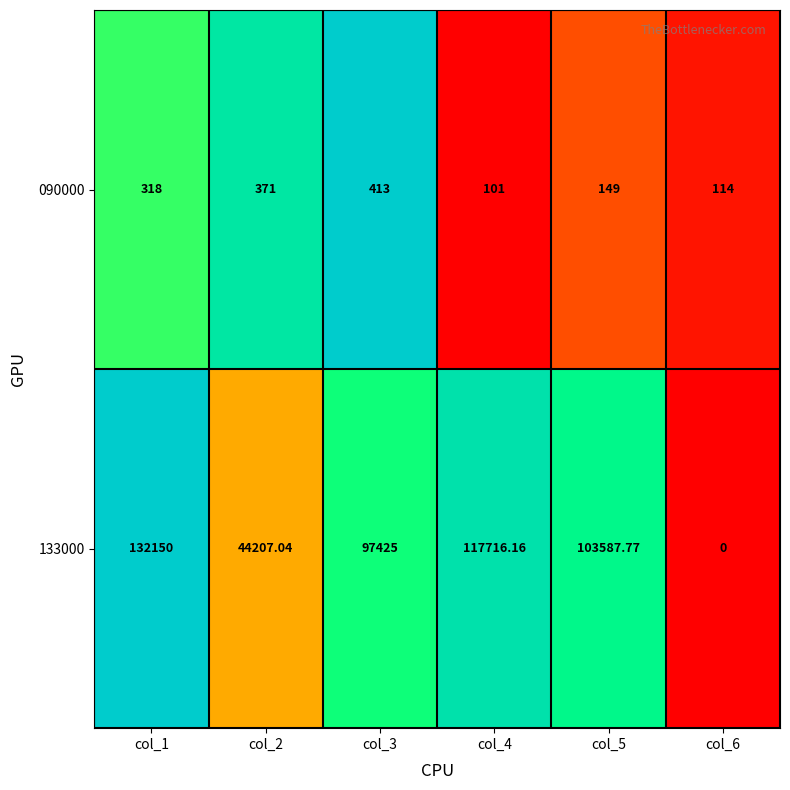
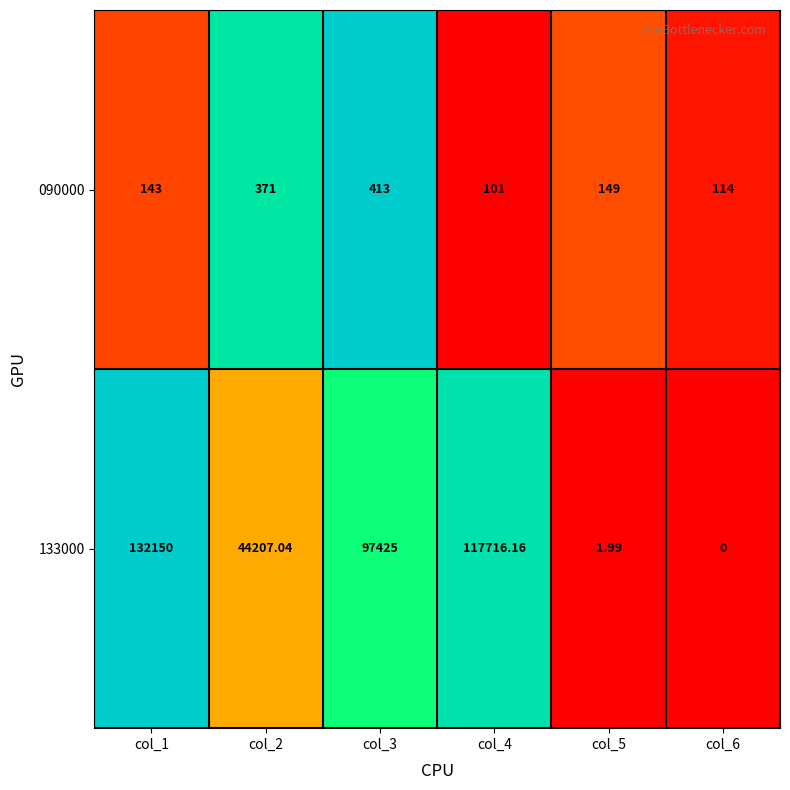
  {
    "090000": {
-     "col_1": 318,
+     "col_1": 143,
      "col_2": 371,
      "col_3": 413,
      "col_4": 101,
      "col_5": 149
    },
    "133000": {
      "col_1": 132150,
      "col_2": 44207.04,
      "col_3": 97425,
      "col_4": 117716.16,
-     "col_5": 103587.77,
+     "col_5": 1.99,
      "col_6": 0
    }
  }
